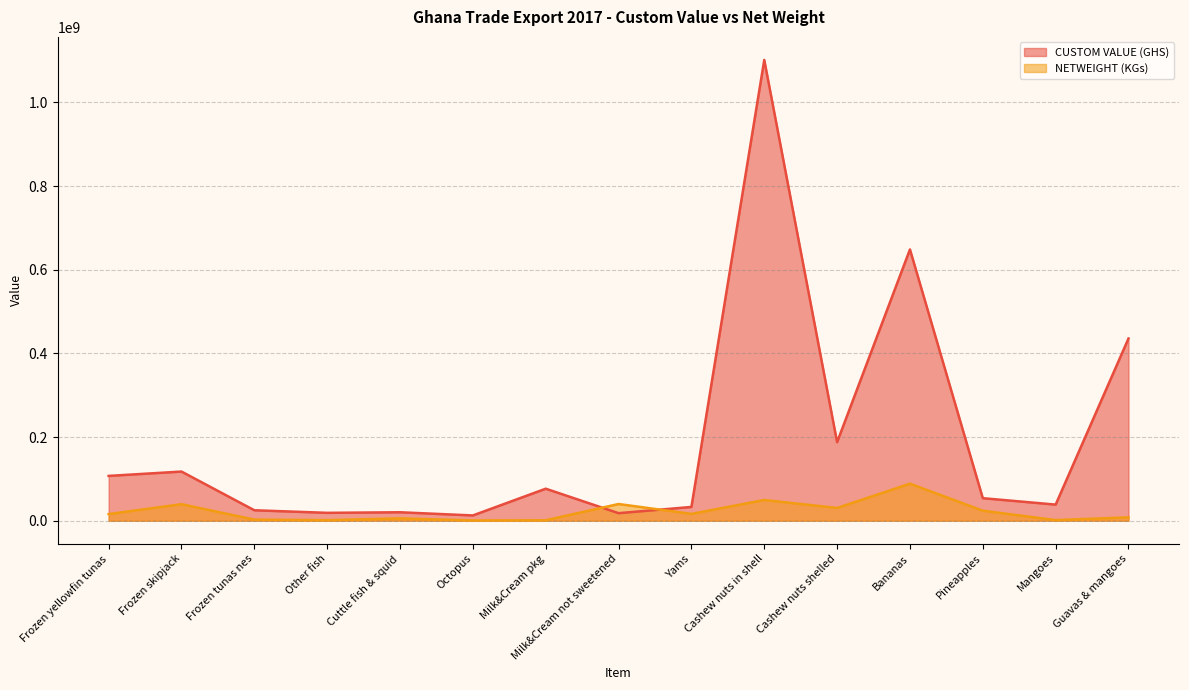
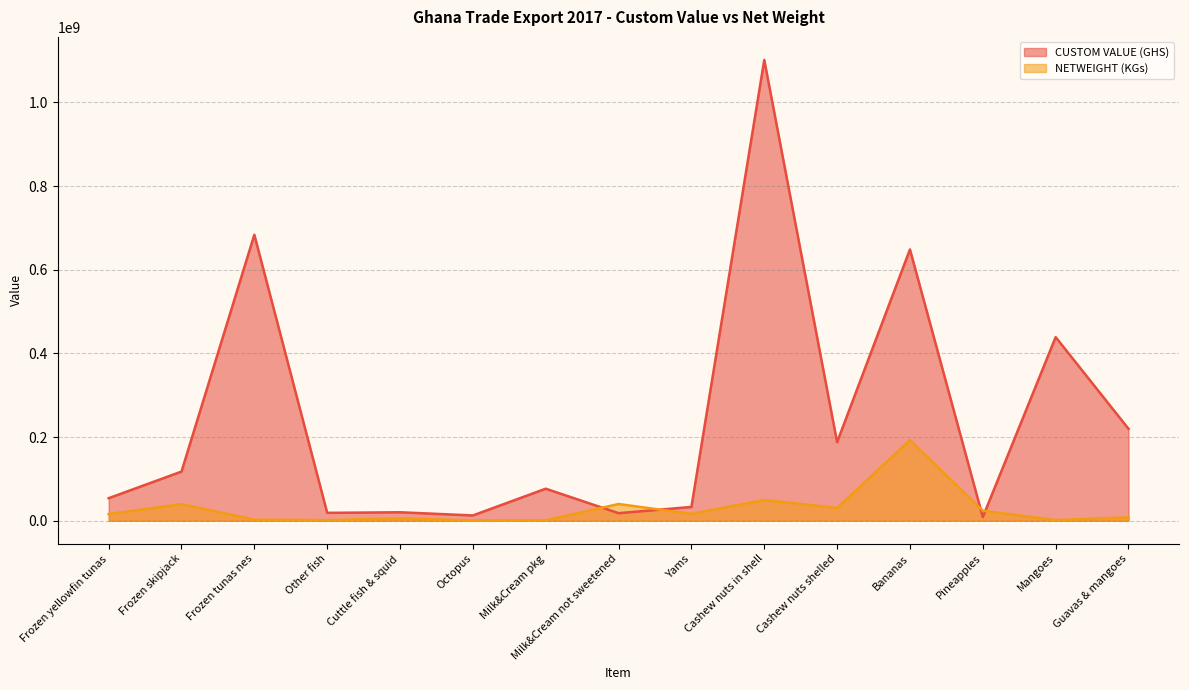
  {
    "CUSTOM VALUE (GHS)": {
-     "Frozen yellowfin tunas": 110000000,
+     "Frozen yellowfin tunas": 50000000,
      "Frozen skipjack": 120000000,
-     "Frozen tunas nes": 20000000,
+     "Frozen tunas nes": 680000000,
      "Other fish": 20000000,
      "Cuttle fish & squid": 20000000,
      "Octopus": 10000000,
      "Milk&Cream pkg": 80000000,
      "Milk&Cream not sweetened": 20000000,
      "Yams": 30000000,
      "Cashew nuts in shell": 1100000000,
      "Cashew nuts shelled": 190000000,
      "Bananas": 650000000,
-     "Pineapples": 50000000,
-     "Mangoes": 40000000,
-     "Guavas & mangoes": 440000000
+     "Pineapples": 10000000,
+     "Mangoes": 440000000,
+     "Guavas & mangoes": 220000000
    },
    "NETWEIGHT (KGs)": {
      "Frozen yellowfin tunas": 20000000,
      "Frozen skipjack": 40000000,
      "Frozen tunas nes": 0,
      "Other fish": 0,
      "Cuttle fish & squid": 10000000,
      "Octopus": 0,
      "Milk&Cream pkg": 0,
      "Milk&Cream not sweetened": 40000000,
      "Yams": 20000000,
      "Cashew nuts in shell": 50000000,
      "Cashew nuts shelled": 30000000,
-     "Bananas": 90000000,
+     "Bananas": 190000000,
      "Pineapples": 20000000,
      "Mangoes": 0,
      "Guavas & mangoes": 10000000
    }
  }
